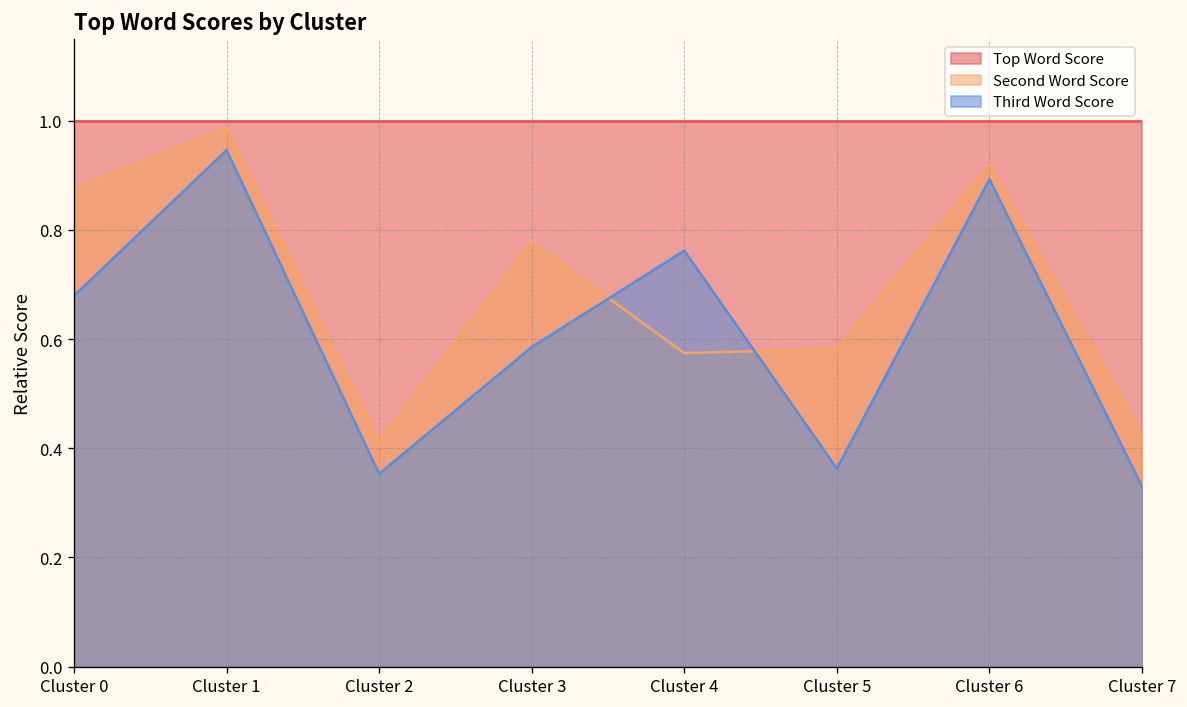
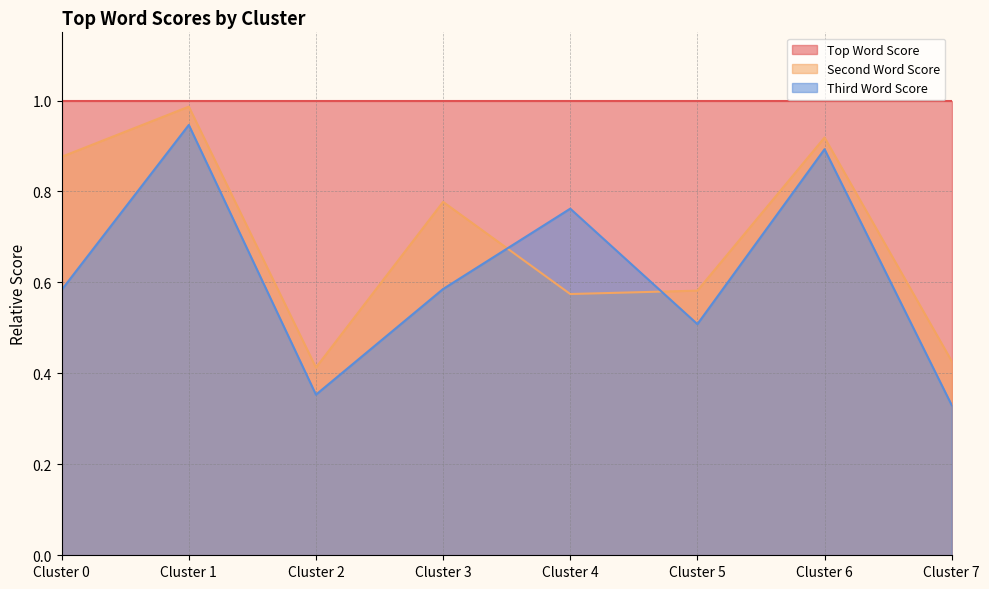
  {
    "Top Word Score": {
      "Cluster 0": 1.00,
      "Cluster 1": 1.00,
      "Cluster 2": 1.00,
      "Cluster 3": 1.00,
      "Cluster 4": 1.00,
      "Cluster 5": 1.00,
      "Cluster 6": 1.00,
      "Cluster 7": 1.00
    },
    "Second Word Score": {
      "Cluster 0": 0.88,
      "Cluster 1": 0.99,
      "Cluster 2": 0.41,
      "Cluster 3": 0.78,
      "Cluster 4": 0.57,
      "Cluster 5": 0.58,
      "Cluster 6": 0.92,
      "Cluster 7": 0.43
    },
    "Third Word Score": {
-     "Cluster 0": 0.68,
+     "Cluster 0": 0.58,
      "Cluster 1": 0.95,
      "Cluster 2": 0.35,
      "Cluster 3": 0.59,
      "Cluster 4": 0.76,
-     "Cluster 5": 0.36,
+     "Cluster 5": 0.51,
      "Cluster 6": 0.89,
      "Cluster 7": 0.33
    }
  }
